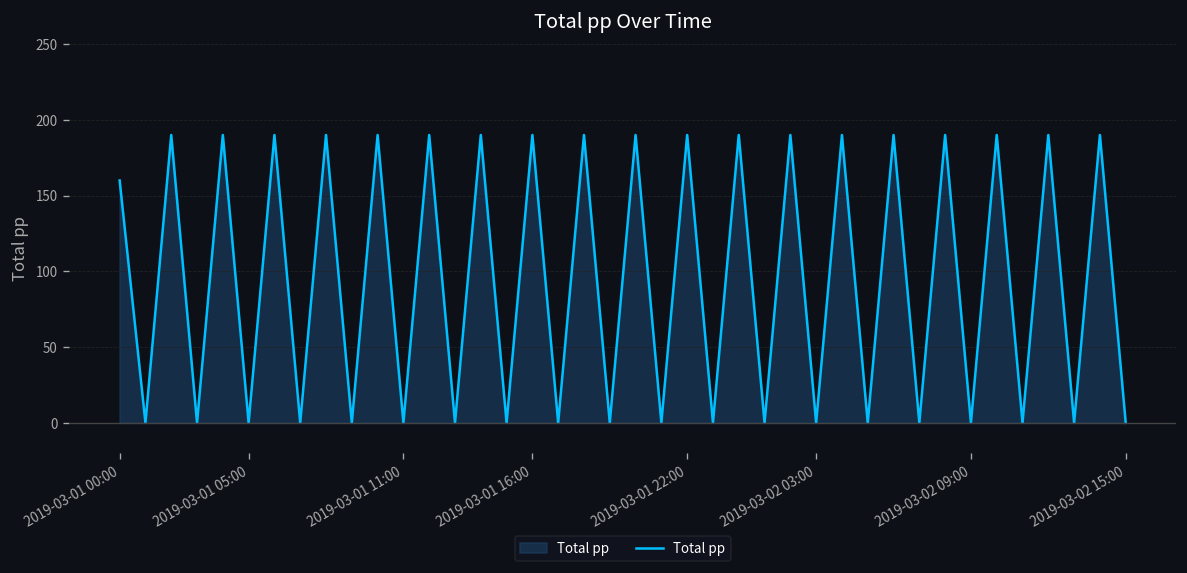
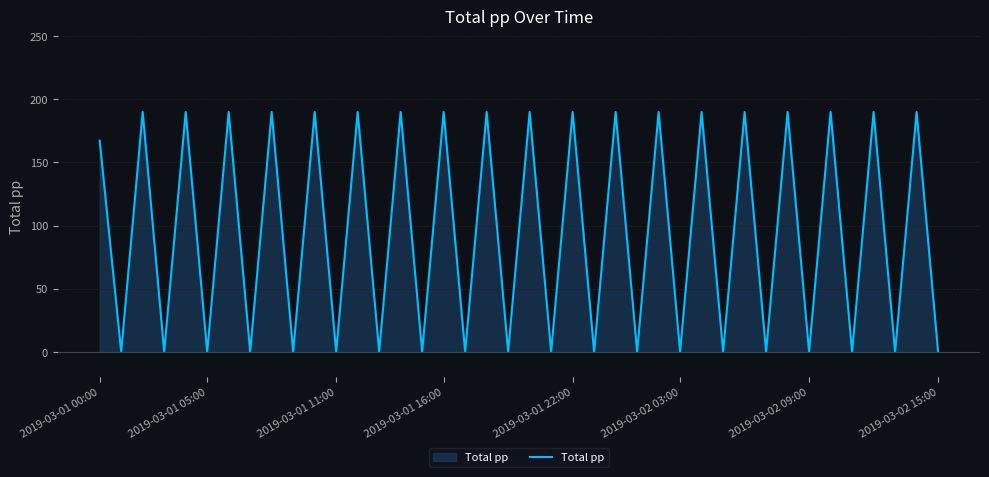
  {
-   "2019-03-01 00:00": 160,
+   "2019-03-01 00:00": 167,
    "2019-03-01 05:00": 0,
    "2019-03-01 11:00": 0,
    "2019-03-01 16:00": 190,
    "2019-03-01 22:00": 190,
    "2019-03-02 03:00": 0,
    "2019-03-02 09:00": 0,
    "2019-03-02 15:00": 0
  }
